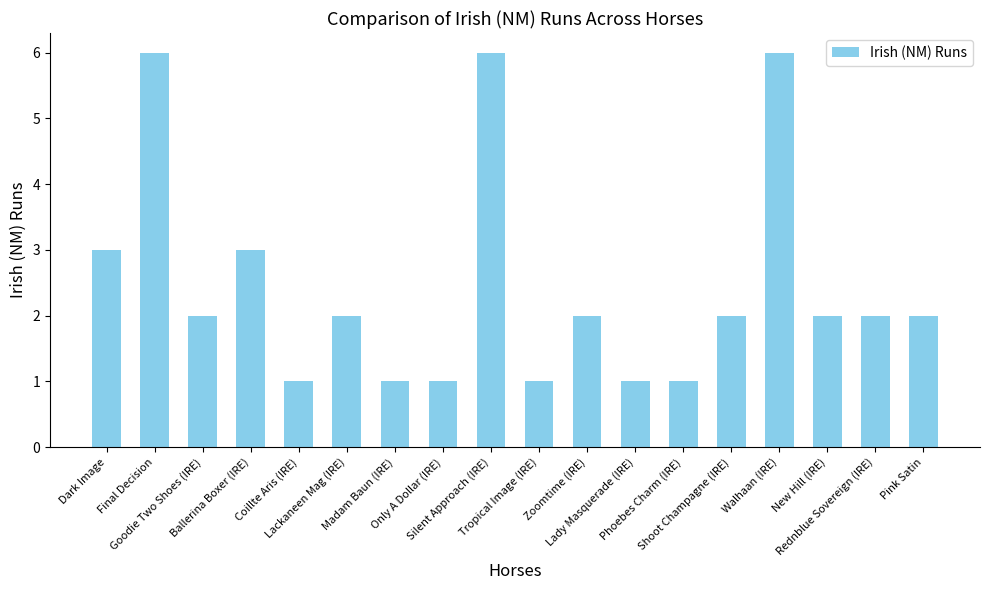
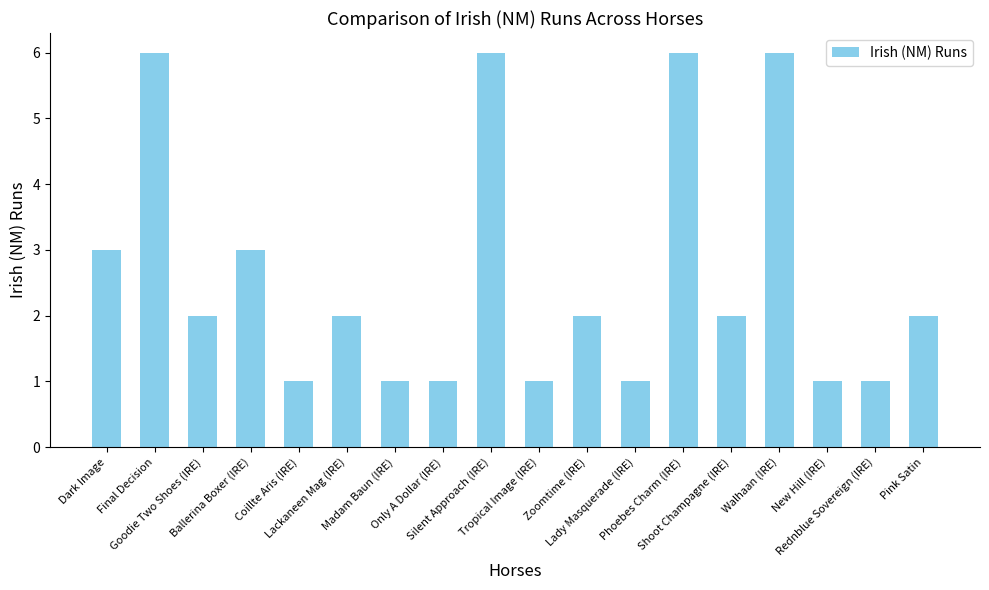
  {
    "Dark Image": 3,
    "Final Decision": 6,
    "Goodie Two Shoes (IRE)": 2,
    "Ballerina Boxer (IRE)": 3,
    "Coillte Aris (IRE)": 1,
    "Lackaneen Mag (IRE)": 2,
    "Madam Baun (IRE)": 1,
    "Only A Dollar (IRE)": 1,
    "Silent Approach (IRE)": 6,
    "Tropical Image (IRE)": 1,
    "Zoomtime (IRE)": 2,
    "Lady Masquerade (IRE)": 1,
-   "Phoebes Charm (IRE)": 1,
+   "Phoebes Charm (IRE)": 6,
    "Shoot Champagne (IRE)": 2,
    "Walhaan (IRE)": 6,
-   "New Hill (IRE)": 2,
-   "Rednblue Sovereign (IRE)": 2,
+   "New Hill (IRE)": 1,
+   "Rednblue Sovereign (IRE)": 1,
    "Pink Satin": 2
  }
